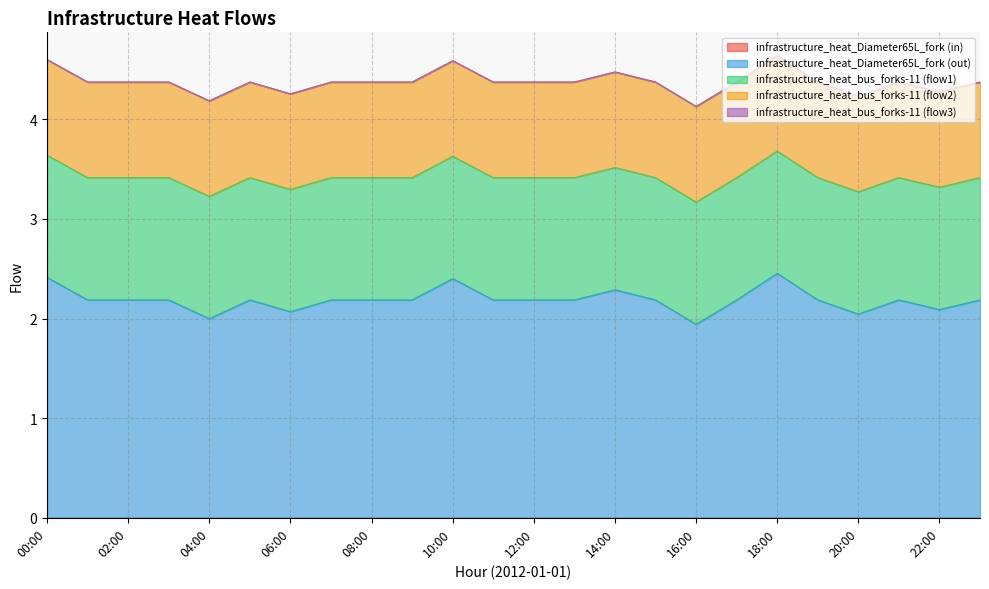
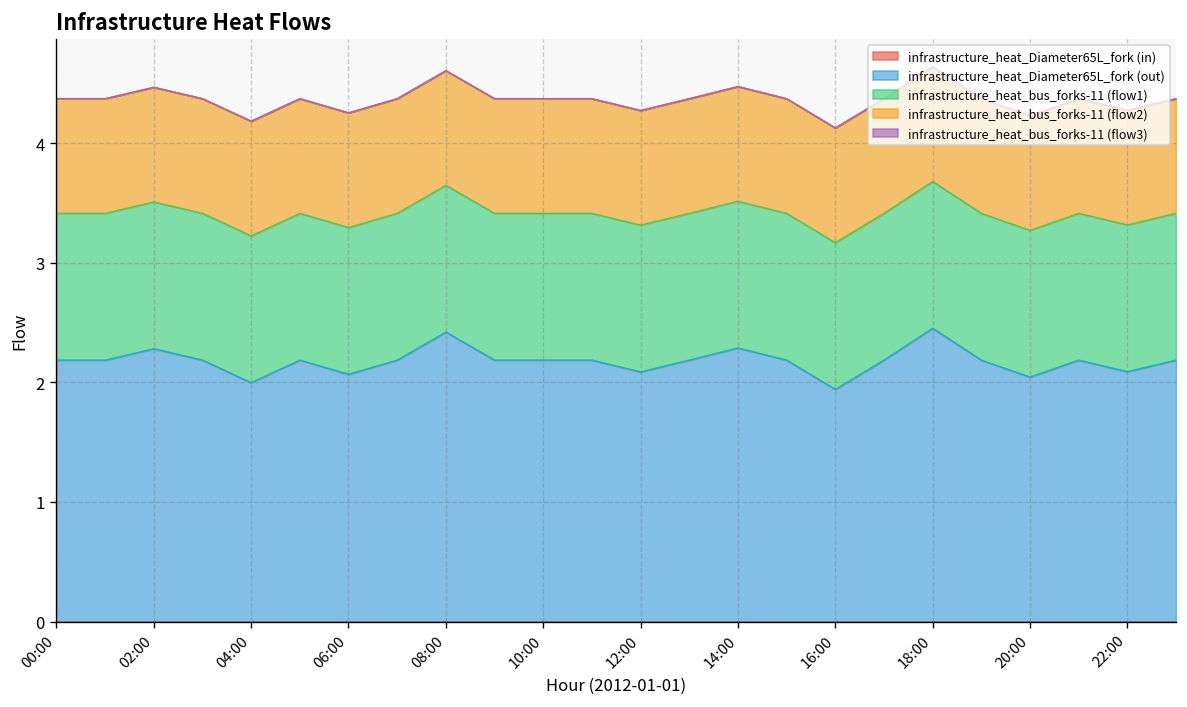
  {
    "infrastructure_heat_Diameter65L_fork (in)": {
      "00:00": 0.0,
      "02:00": 0.0,
      "04:00": 0.0,
      "06:00": 0.0,
      "08:00": 0.0,
      "10:00": 0.0,
      "12:00": 0.0,
      "14:00": 0.0,
      "16:00": 0.0,
      "18:00": 0.0,
      "20:00": 0.0,
      "22:00": 0.0
    },
    "infrastructure_heat_Diameter65L_fork (out)": {
-     "00:00": 2.4,
-     "02:00": 2.2,
+     "00:00": 2.2,
+     "02:00": 2.3,
      "04:00": 2.0,
      "06:00": 2.1,
-     "08:00": 2.2,
-     "10:00": 2.4,
-     "12:00": 2.2,
+     "08:00": 2.4,
+     "10:00": 2.2,
+     "12:00": 2.1,
      "14:00": 2.3,
      "16:00": 1.9,
      "18:00": 2.5,
      "20:00": 2.0,
      "22:00": 2.1
    },
    "infrastructure_heat_bus_forks-11 (flow1)": {
      "00:00": 1.2,
      "02:00": 1.2,
      "04:00": 1.2,
      "06:00": 1.2,
      "08:00": 1.2,
      "10:00": 1.2,
      "12:00": 1.2,
      "14:00": 1.2,
      "16:00": 1.2,
      "18:00": 1.2,
      "20:00": 1.2,
      "22:00": 1.2
    }
  }
